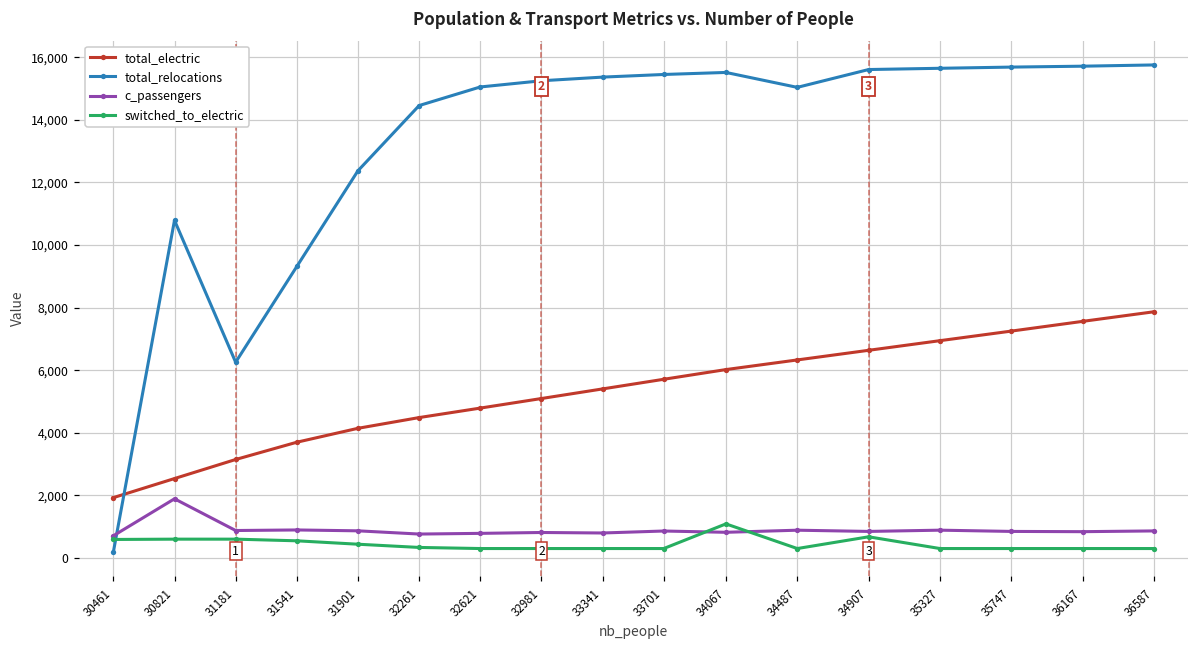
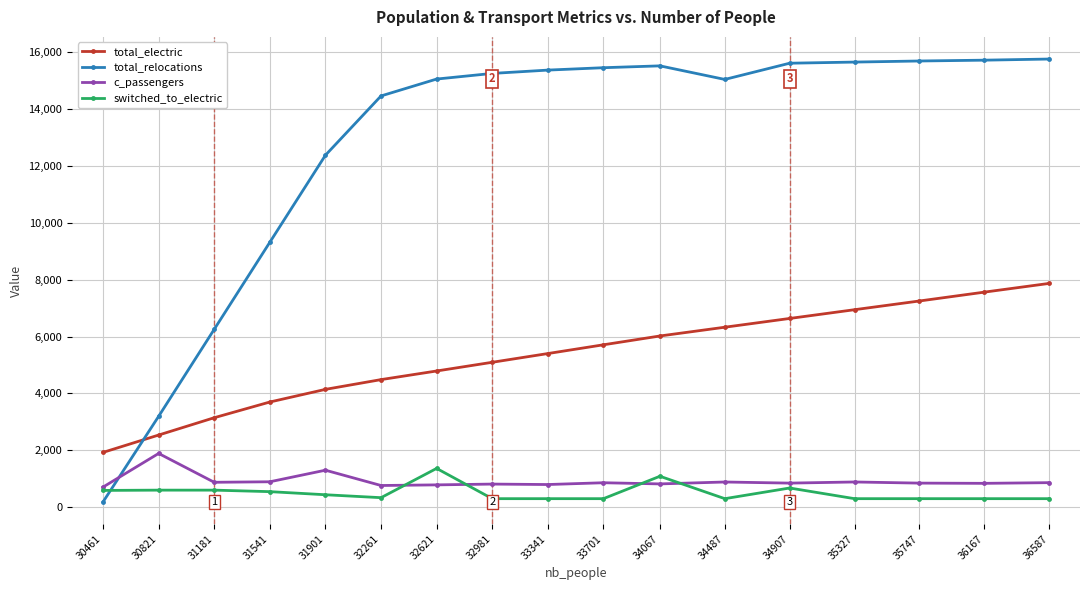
  {
    "total_electric": {
      "30461": "1,900",
      "30821": "2,500",
      "31181": "3,100",
      "31541": "3,700",
      "31901": "4,100",
      "32261": "4,500",
      "32621": "4,800",
      "32981": "5,100",
      "33341": "5,400",
      "33701": "5,700",
      "34067": "6,000",
      "34487": "6,300",
      "34907": "6,600",
      "35327": "6,900",
      "35747": "7,300",
      "36167": "7,600",
      "36587": "7,900"
    },
    "total_relocations": {
      "30461": "200",
-     "30821": "10,800",
+     "30821": "3,200",
      "31181": "6,300",
      "31541": "9,300",
      "31901": "12,400",
      "32261": "14,500",
      "32621": "15,100",
      "33341": "15,400",
      "33701": "15,500",
      "34067": "15,500",
      "34487": "15,000",
      "35327": "15,700",
      "35747": "15,700",
      "36167": "15,700",
      "36587": "15,800"
    },
    "c_passengers": {
      "30461": "700",
      "30821": "1,900",
      "31181": "900",
      "31541": "900",
-     "31901": "900",
+     "31901": "1,300",
      "32261": "800",
      "32621": "800",
      "32981": "800",
      "33341": "800",
      "33701": "900",
      "34067": "800",
      "34487": "900",
      "34907": "800",
      "35327": "900",
      "35747": "800",
      "36167": "800",
      "36587": "900"
    },
    "switched_to_electric": {
      "30461": "600",
      "30821": "600",
      "31541": "500",
      "31901": "400",
      "32261": "300",
-     "32621": "300",
+     "32621": "1,400",
      "33341": "300",
      "33701": "300",
      "34067": "1,100",
      "34487": "300",
      "35327": "300",
      "35747": "300",
      "36167": "300",
      "36587": "300"
    }
  }
